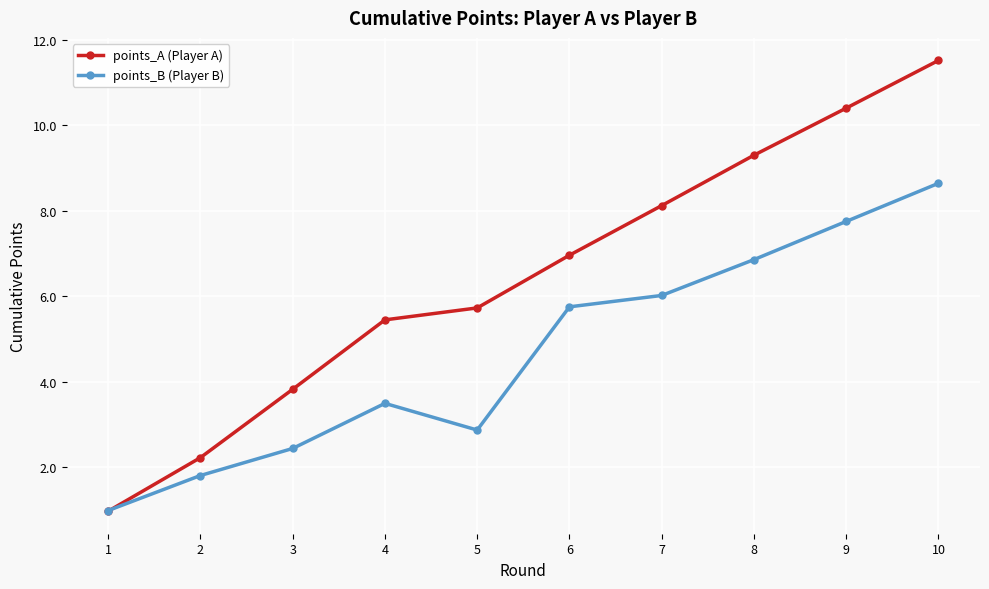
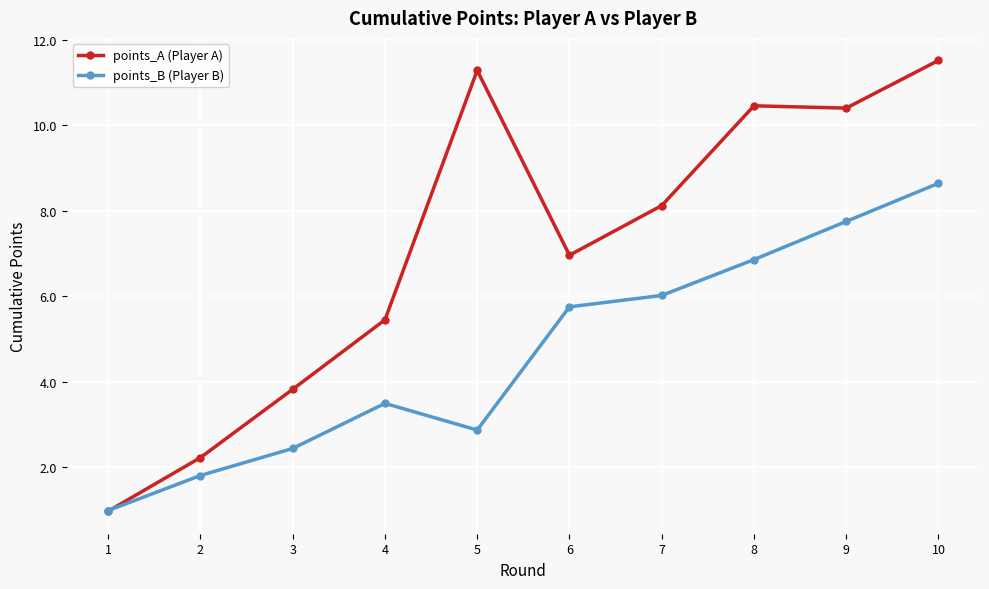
  {
    "points_A (Player A)": {
      "2": 2.2,
      "3": 3.8,
      "4": 5.4,
-     "5": 5.7,
+     "5": 11.3,
      "6": 7.0,
      "7": 8.1,
-     "8": 9.3,
+     "8": 10.5,
      "9": 10.4,
      "10": 11.5
    },
    "points_B (Player B)": {
      "2": 1.8,
      "3": 2.4,
      "4": 3.5,
      "5": 2.9,
      "6": 5.8,
      "7": 6.0,
      "8": 6.9,
      "9": 7.8,
      "10": 8.6
    }
  }
